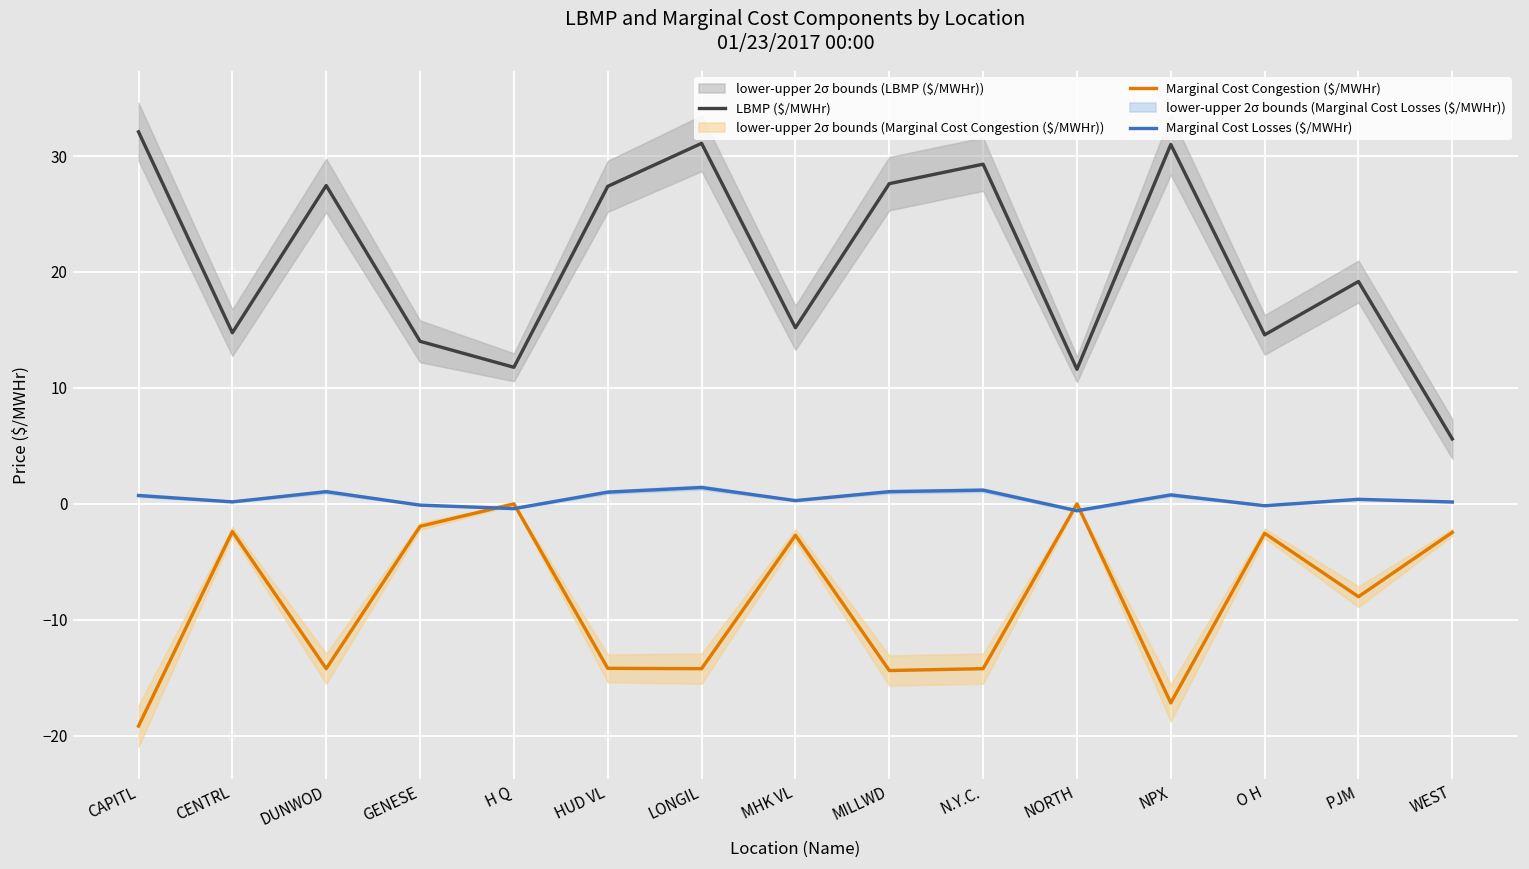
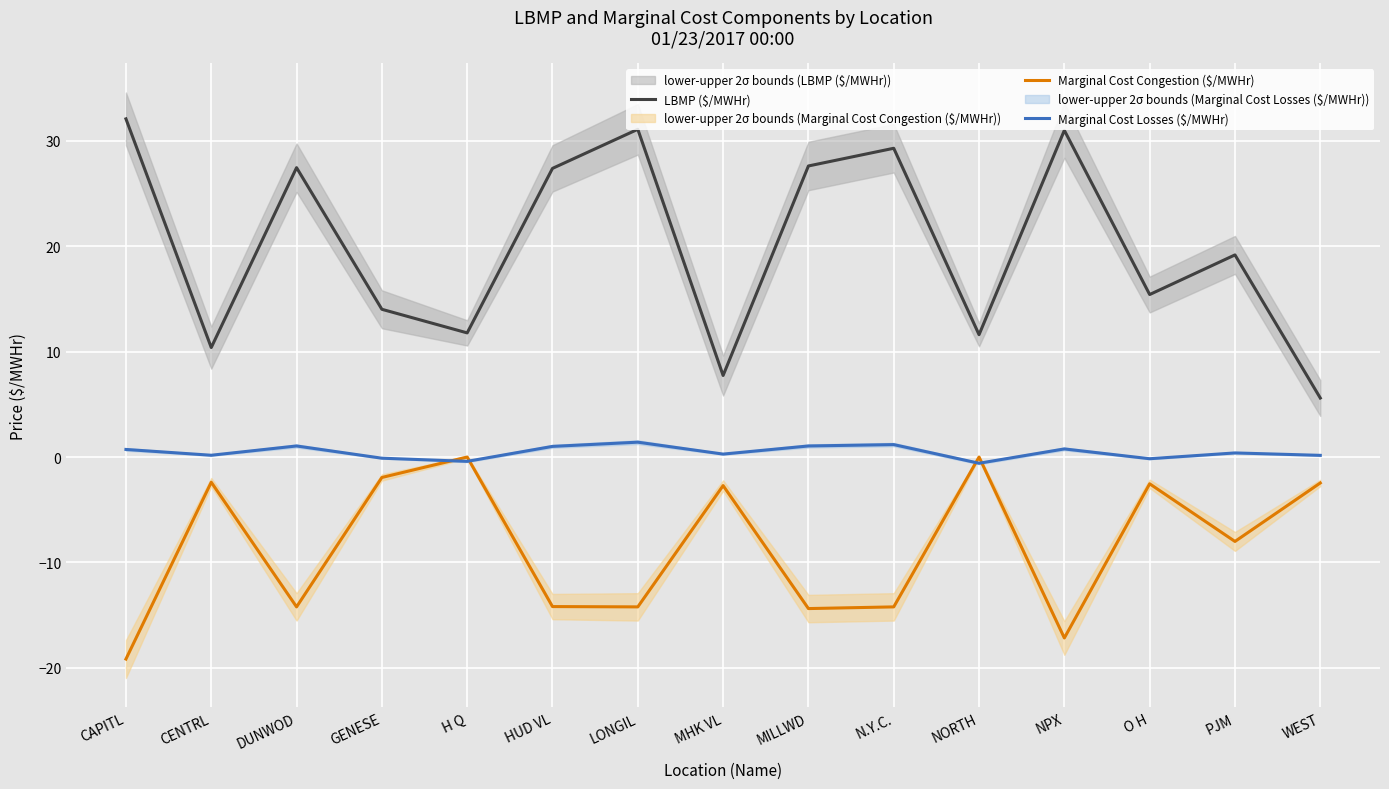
  {
    "LBMP ($/MWHr)": {
      "CAPITL": 32.1,
-     "CENTRL": 14.8,
+     "CENTRL": 10.4,
      "DUNWOD": 27.5,
      "GENESE": 14.0,
      "H Q": 11.8,
      "HUD VL": 27.4,
-     "MHK VL": 15.2,
+     "MHK VL": 7.7,
      "MILLWD": 27.6,
      "N.Y.C.": 29.3,
      "NORTH": 11.6,
      "NPX": 31.0,
-     "O H": 14.6,
+     "O H": 15.4,
      "PJM": 19.2,
      "WEST": 5.6
    },
    "Marginal Cost Congestion ($/MWHr)": {
      "CAPITL": -19.2,
      "CENTRL": -2.4,
      "DUNWOD": -14.2,
      "GENESE": -1.9,
      "HUD VL": -14.2,
      "LONGIL": -14.2,
      "MHK VL": -2.7,
      "MILLWD": -14.4,
      "N.Y.C.": -14.2,
      "NPX": -17.2,
      "O H": -2.5,
      "PJM": -8.0,
      "WEST": -2.5
    }
  }
